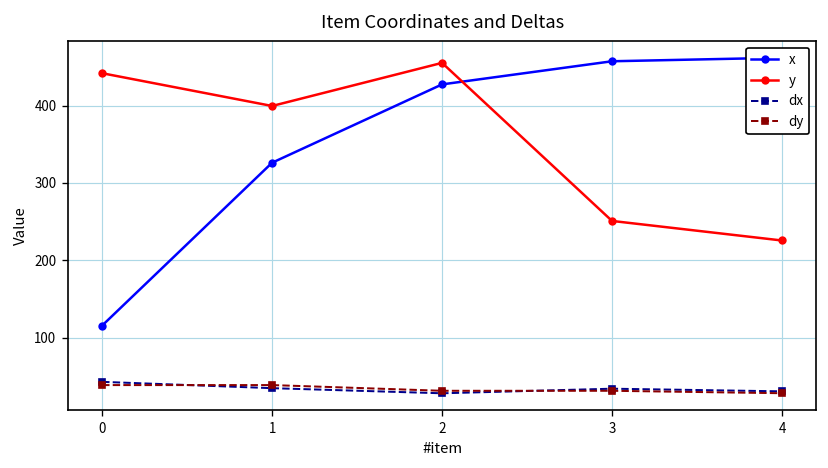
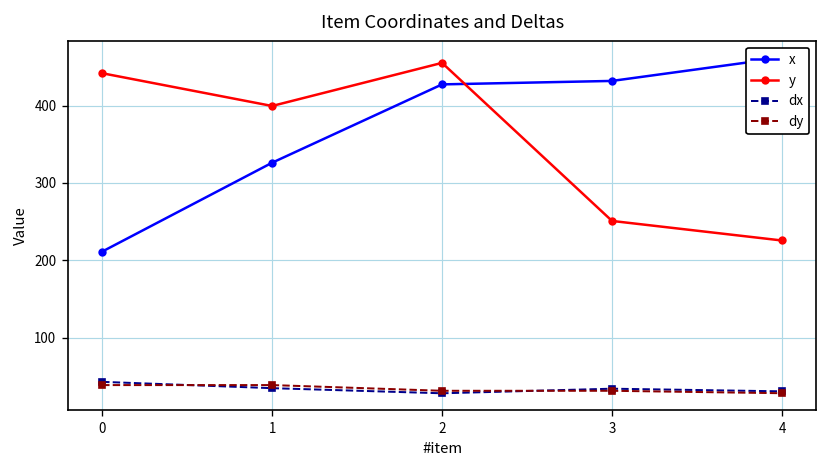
  {
    "x": {
-     "0": 120,
+     "0": 210,
      "1": 330,
      "2": 430,
-     "3": 460
+     "3": 430
    },
    "y": {
      "0": 440,
      "1": 400,
      "2": 460,
      "3": 250,
      "4": 230
    },
    "dx": {
      "0": 40,
      "1": 30
    },
    "dy": {
      "0": 40,
      "1": 40
    }
  }
